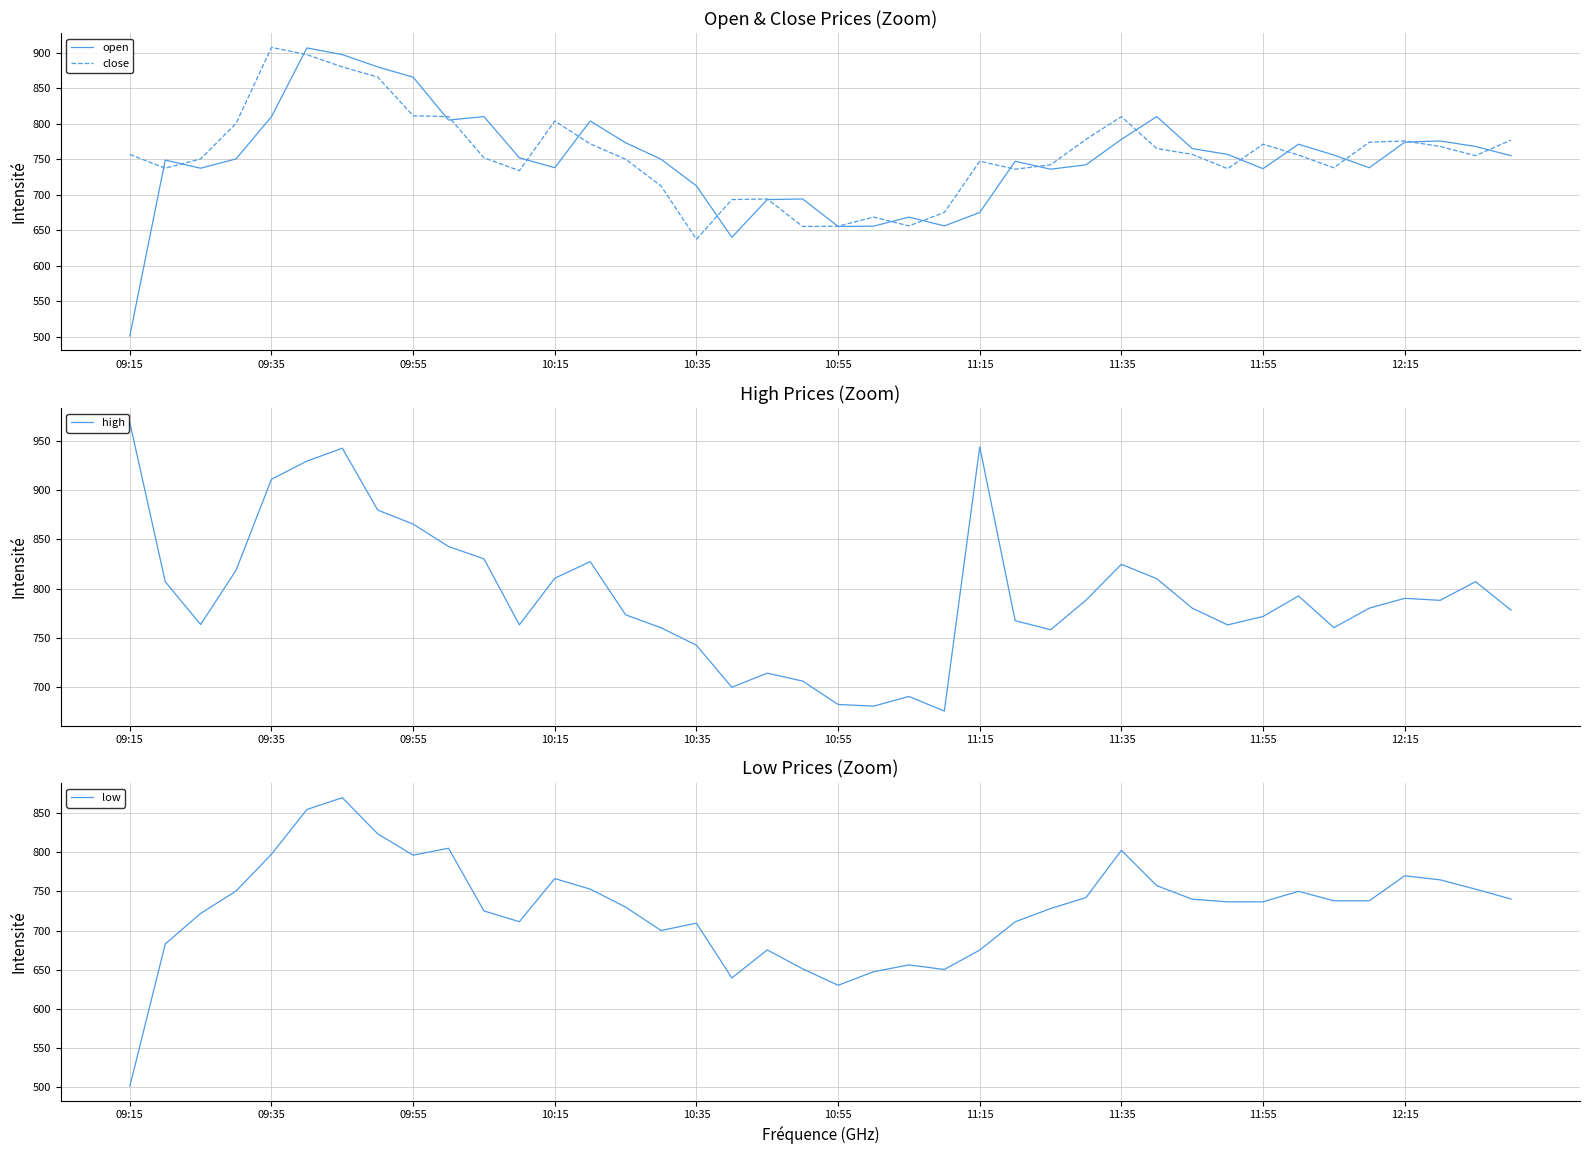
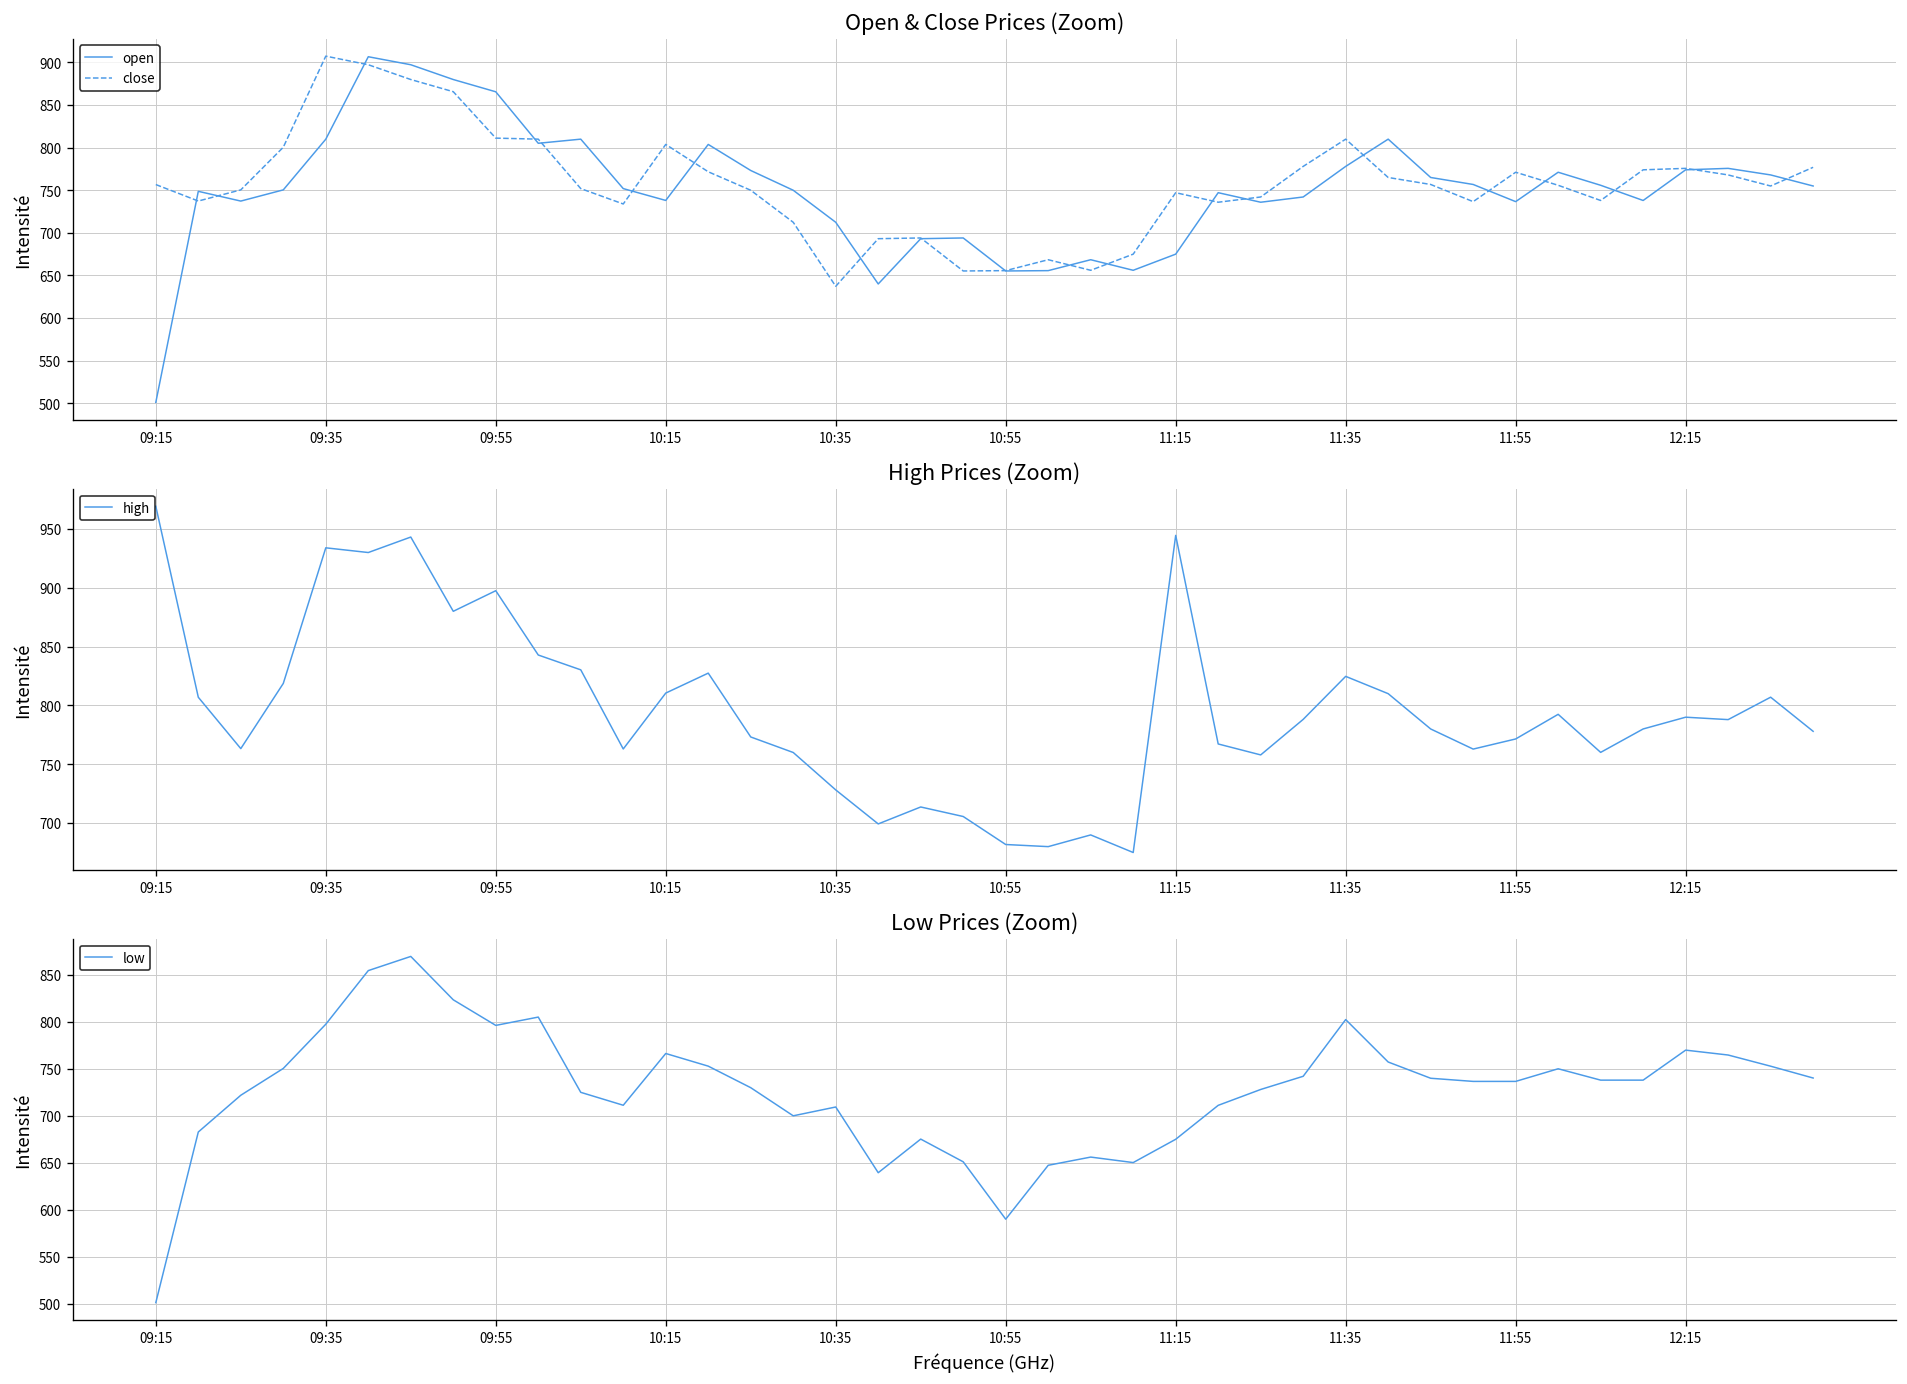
  {
    "High Prices (Zoom)": {
      "09:15": 970,
-     "09:35": 910,
-     "09:55": 870,
+     "09:35": 930,
+     "09:55": 900,
      "10:15": 810,
-     "10:35": 740,
+     "10:35": 730,
      "10:55": 680,
      "11:15": 940,
      "11:35": 820,
      "11:55": 770,
      "12:15": 790
    },
    "Low Prices (Zoom)": {
      "09:15": 500,
      "09:35": 800,
      "09:55": 800,
      "10:15": 770,
      "10:35": 710,
-     "10:55": 630,
+     "10:55": 590,
      "11:15": 680,
      "11:35": 800,
      "11:55": 740,
      "12:15": 770
    }
  }
